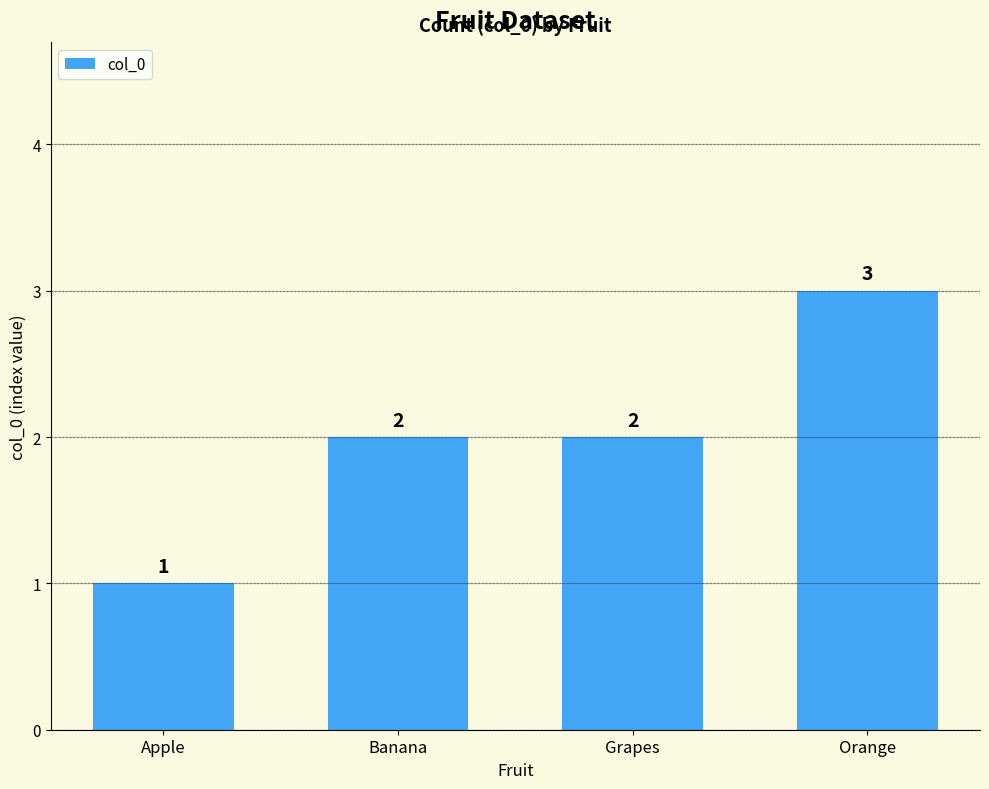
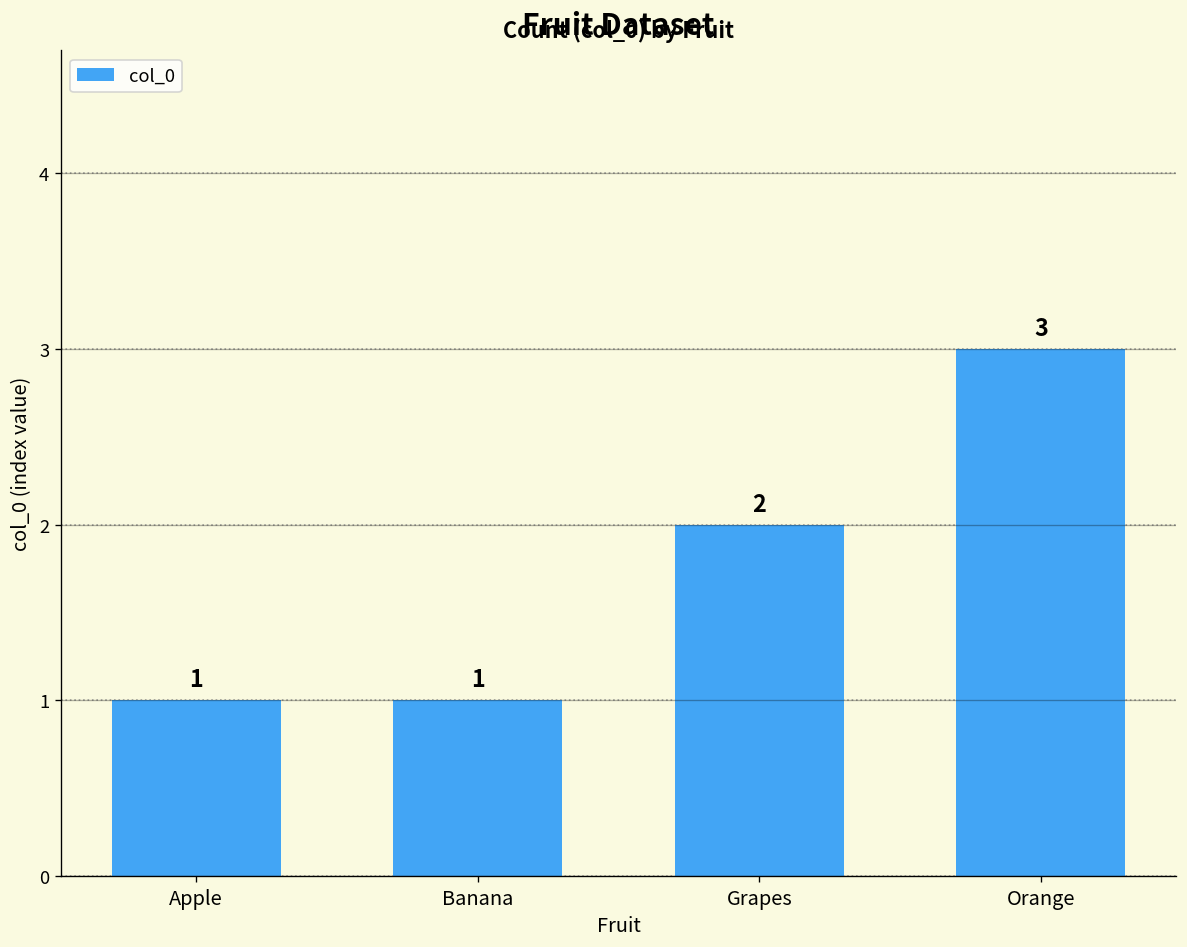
  {
    "Apple": 1,
-   "Banana": 2,
+   "Banana": 1,
    "Grapes": 2,
    "Orange": 3
  }
